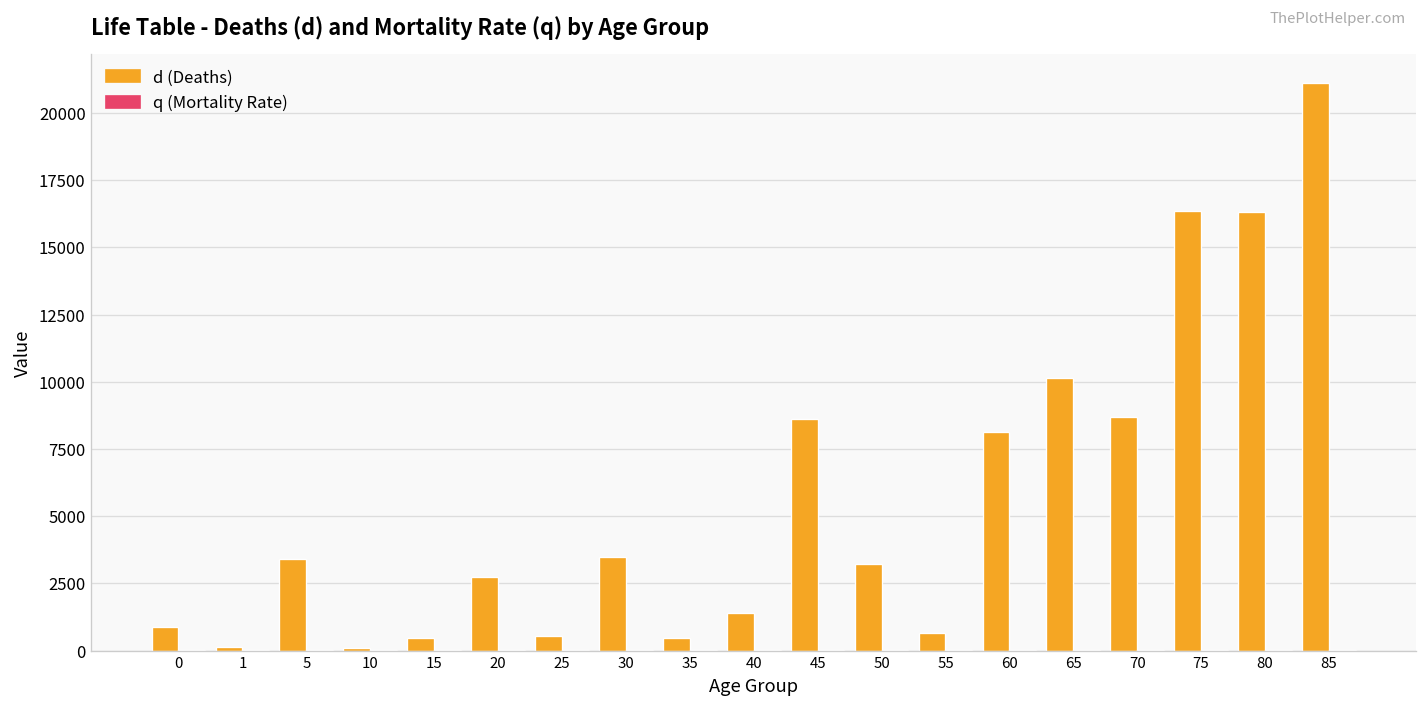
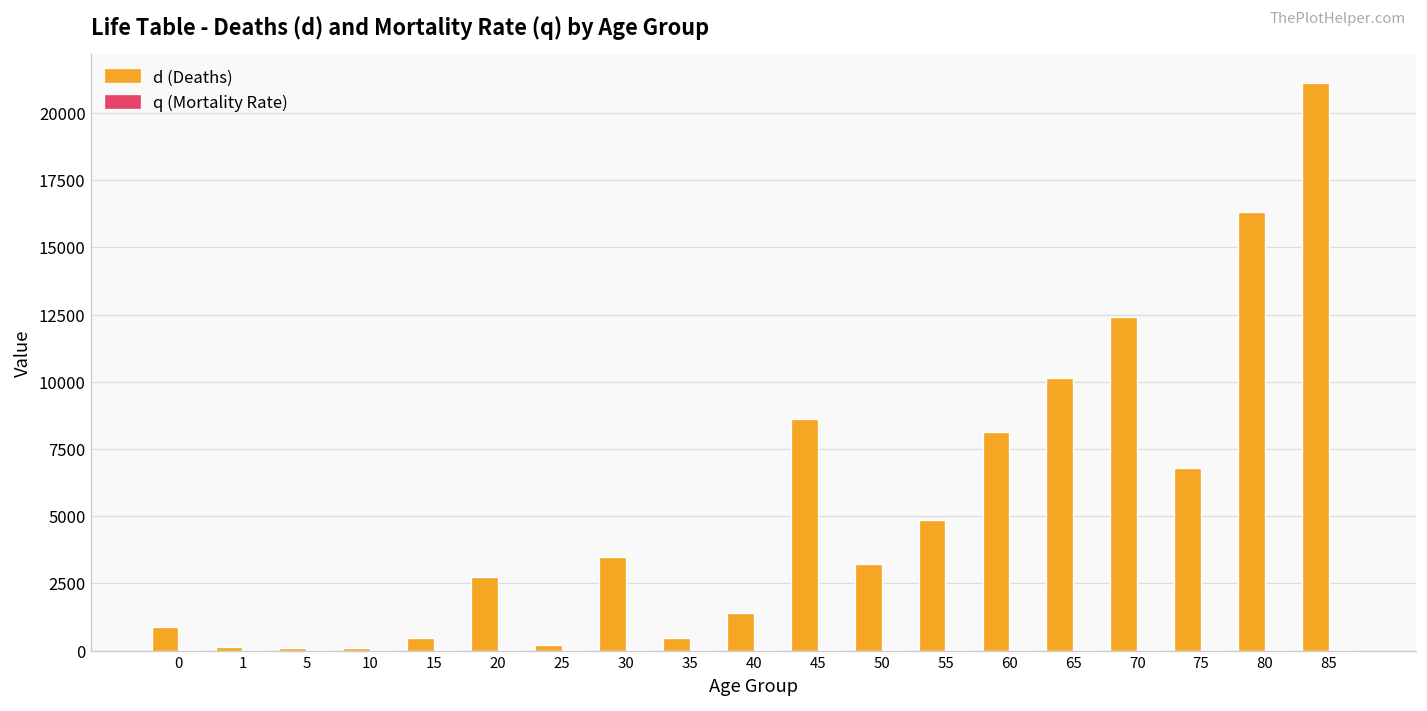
  {
    "d (Deaths)": {
      "0": 900,
      "1": 100,
-     "5": 3400,
+     "5": 100,
      "15": 500,
      "20": 2700,
-     "25": 600,
+     "25": 200,
      "30": 3500,
      "35": 500,
      "40": 1400,
      "45": 8600,
      "50": 3200,
-     "55": 600,
+     "55": 4900,
      "60": 8100,
      "65": 10200,
-     "70": 8700,
-     "75": 16400,
+     "70": 12400,
+     "75": 6800,
      "80": 16300,
      "85": 21100
    }
  }
